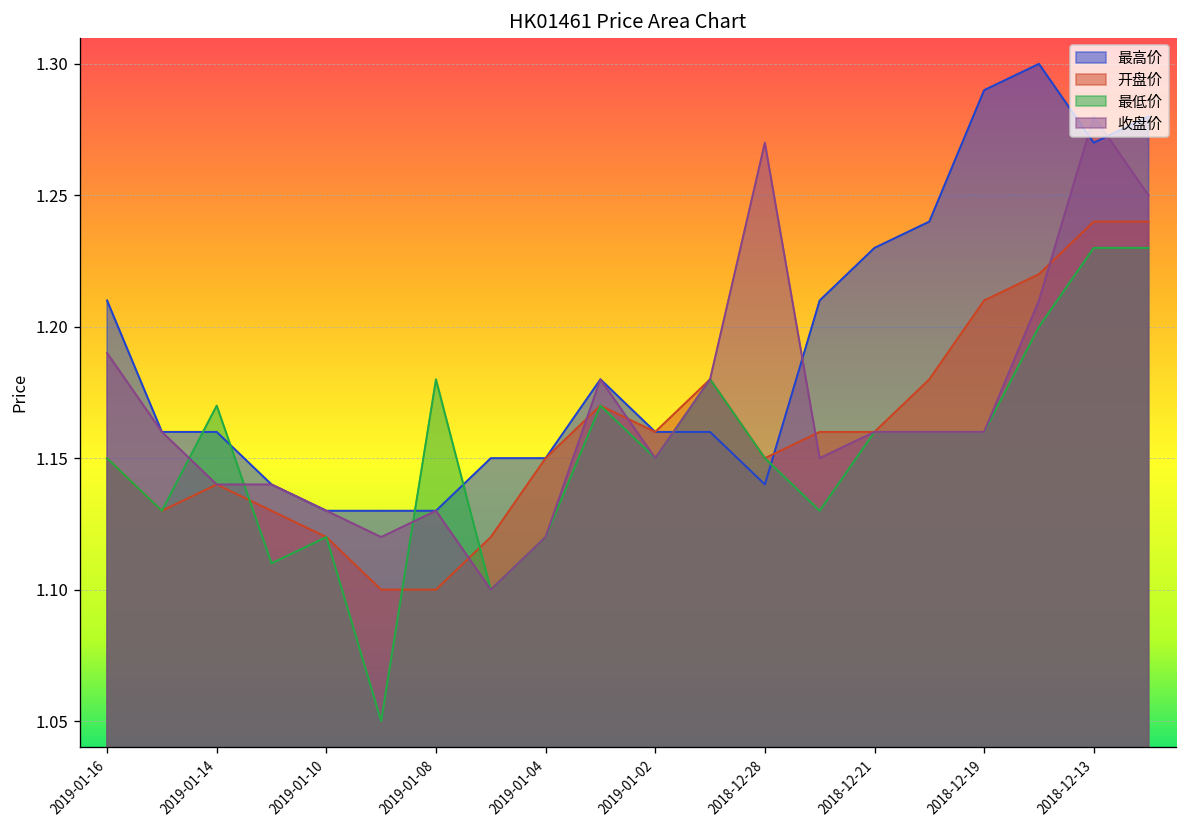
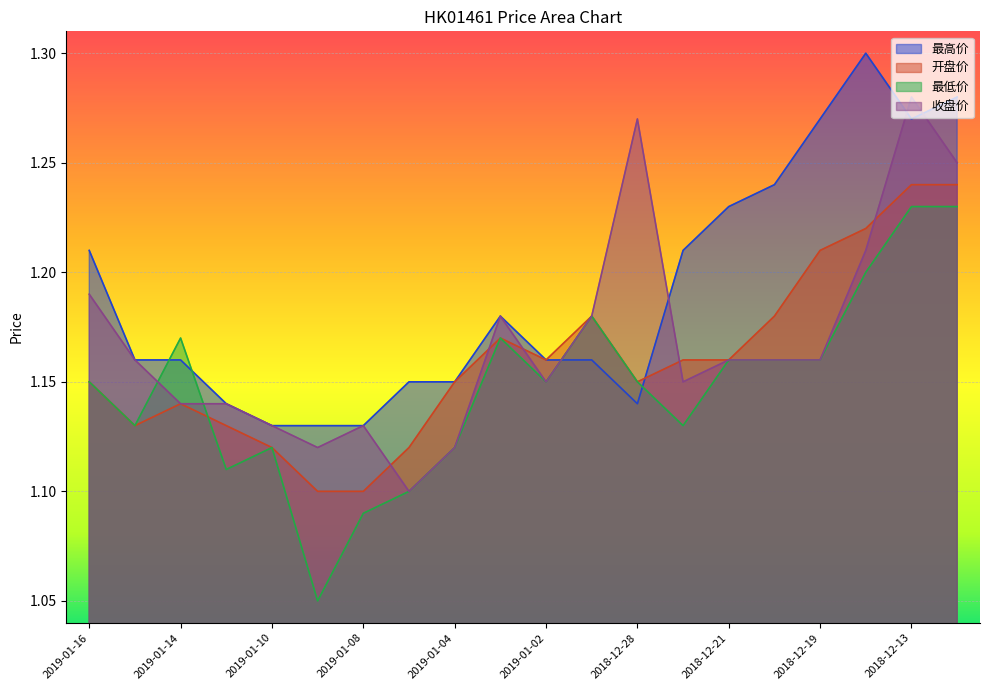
  {
    "最高价": {
      "2019-01-16": 1.21,
      "2019-01-14": 1.16,
      "2018-12-28": 1.14,
      "2018-12-21": 1.23,
-     "2018-12-19": 1.29,
+     "2018-12-19": 1.27,
      "2018-12-13": 1.27
    },
    "开盘价": {
      "2019-01-08": 1.10,
      "2018-12-19": 1.21,
      "2018-12-13": 1.24
    },
    "最低价": {
      "2019-01-14": 1.17,
-     "2019-01-08": 1.18,
+     "2019-01-08": 1.09,
      "2018-12-13": 1.23
    },
    "收盘价": {
      "2019-01-16": 1.19,
      "2018-12-28": 1.27
    }
  }
